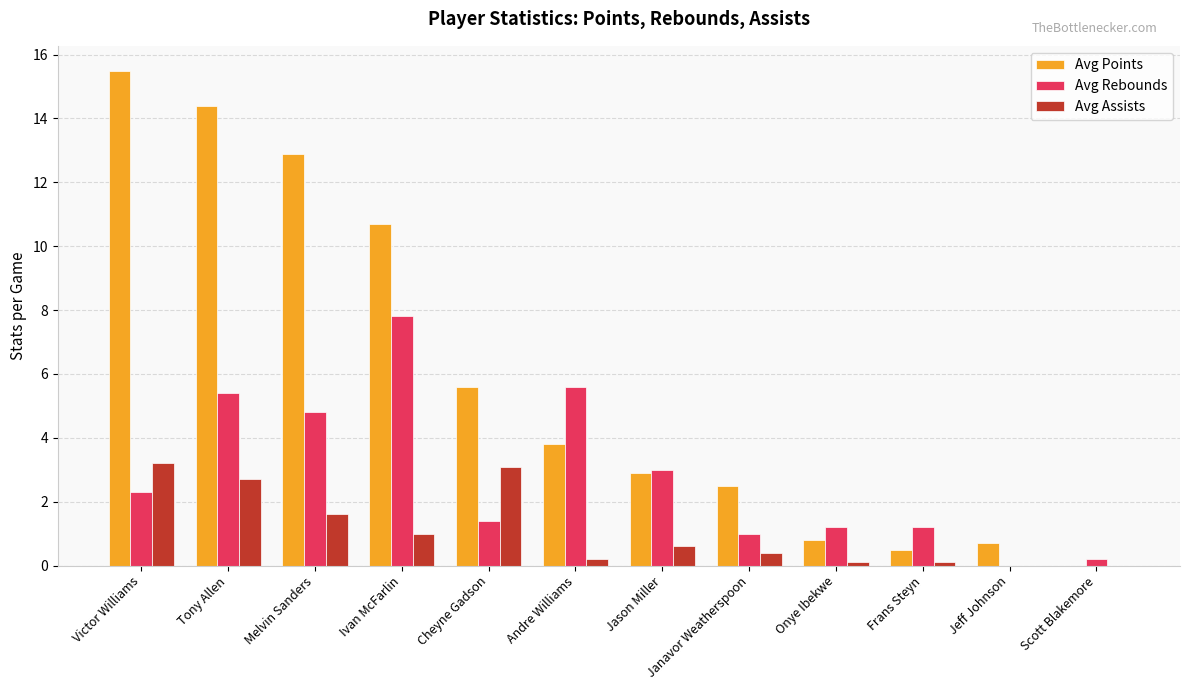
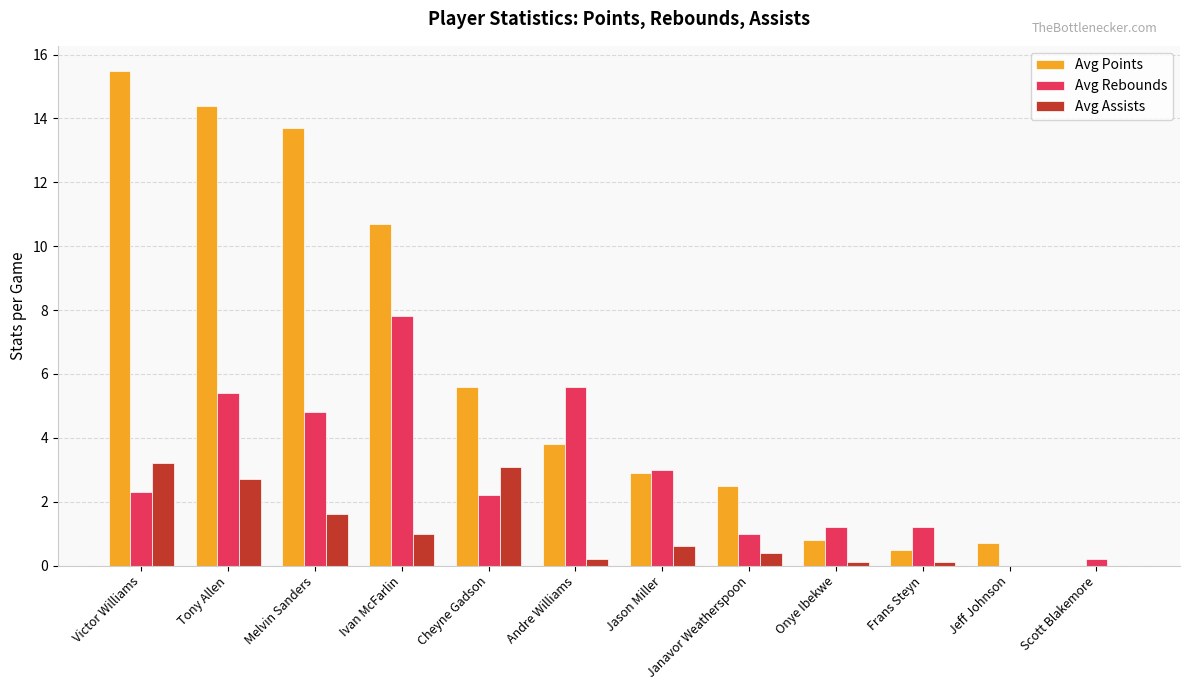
  {
    "Avg Points": {
      "Victor Williams": 15.5,
      "Tony Allen": 14.4,
-     "Melvin Sanders": 12.9,
+     "Melvin Sanders": 13.7,
      "Ivan McFarlin": 10.7,
      "Cheyne Gadson": 5.6,
      "Andre Williams": 3.8,
      "Jason Miller": 2.9,
      "Janavor Weatherspoon": 2.5,
      "Onye Ibekwe": 0.8,
      "Frans Steyn": 0.5,
      "Jeff Johnson": 0.7,
      "Scott Blakemore": 0.0
    },
    "Avg Rebounds": {
      "Victor Williams": 2.3,
      "Tony Allen": 5.4,
      "Melvin Sanders": 4.8,
      "Ivan McFarlin": 7.8,
-     "Cheyne Gadson": 1.4,
+     "Cheyne Gadson": 2.2,
      "Andre Williams": 5.6,
      "Jason Miller": 3.0,
      "Janavor Weatherspoon": 1.0,
      "Onye Ibekwe": 1.2,
      "Frans Steyn": 1.2,
      "Jeff Johnson": 0.0,
      "Scott Blakemore": 0.2
    },
    "Avg Assists": {
      "Victor Williams": 3.2,
      "Tony Allen": 2.7,
      "Melvin Sanders": 1.6,
      "Ivan McFarlin": 1.0,
      "Cheyne Gadson": 3.1,
      "Andre Williams": 0.2,
      "Jason Miller": 0.6,
      "Janavor Weatherspoon": 0.4,
      "Onye Ibekwe": 0.1,
      "Frans Steyn": 0.1,
      "Jeff Johnson": 0.0,
      "Scott Blakemore": 0.0
    }
  }
